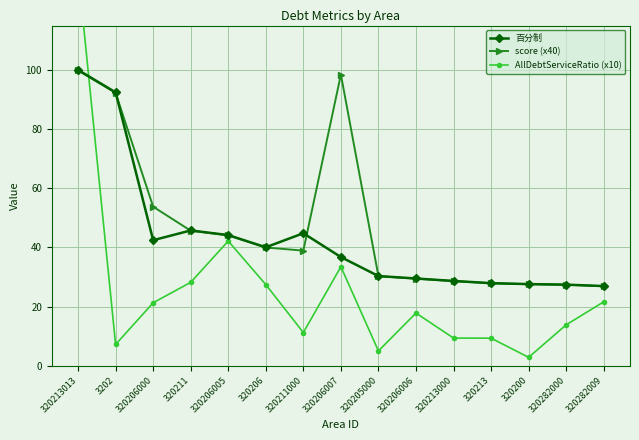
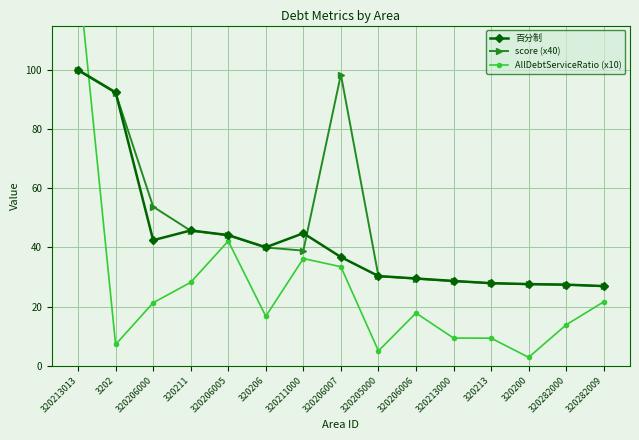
  {
    "百分制": {
      "320206000": 42,
      "320211000": 45,
      "320206007": 37
    },
    "score (x40)": {
      "320206000": 54,
      "320211000": 39,
      "320206007": 98
    },
    "AllDebtServiceRatio (x10)": {
      "3202": 7,
      "320206000": 21,
      "320211": 28,
      "320206005": 42,
-     "320206": 27,
-     "320211000": 11,
+     "320206": 17,
+     "320211000": 36,
      "320206007": 33,
      "320205000": 5,
      "320206006": 18,
      "320213000": 9,
      "320213": 9,
      "320200": 3,
      "320282000": 14,
      "320282009": 22
    }
  }
